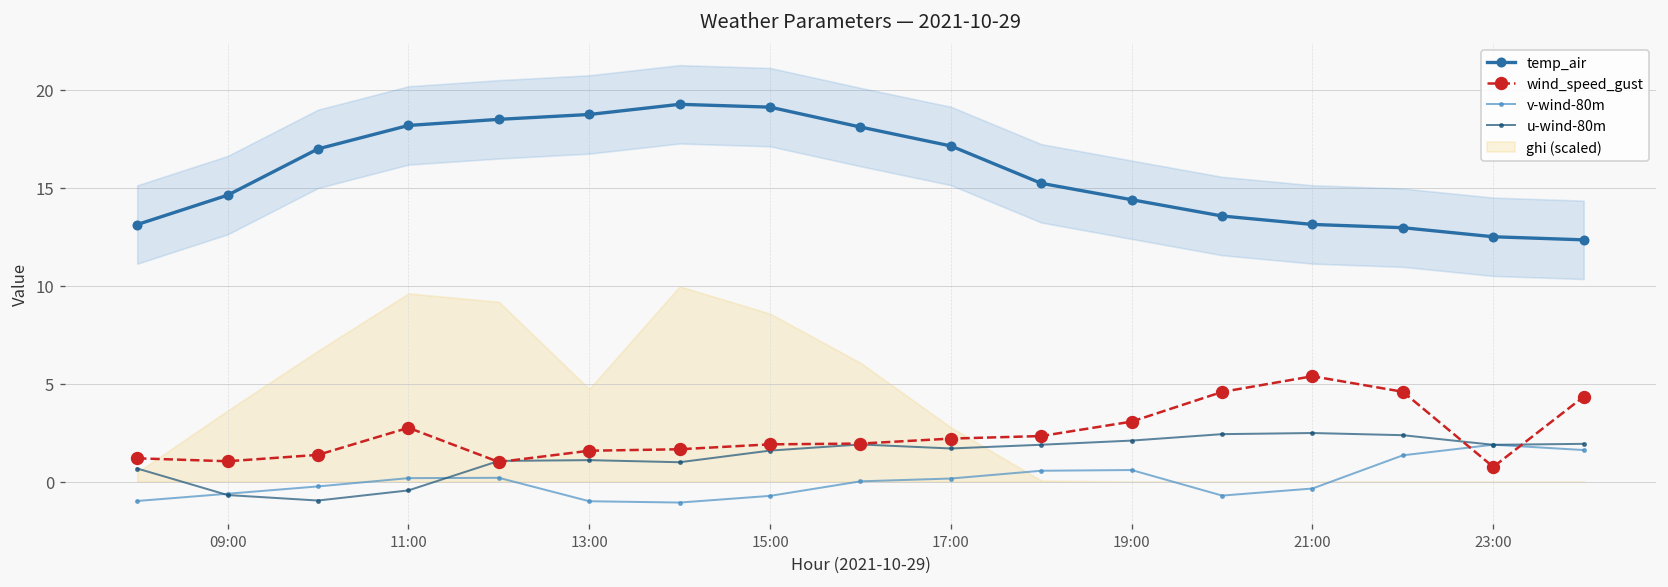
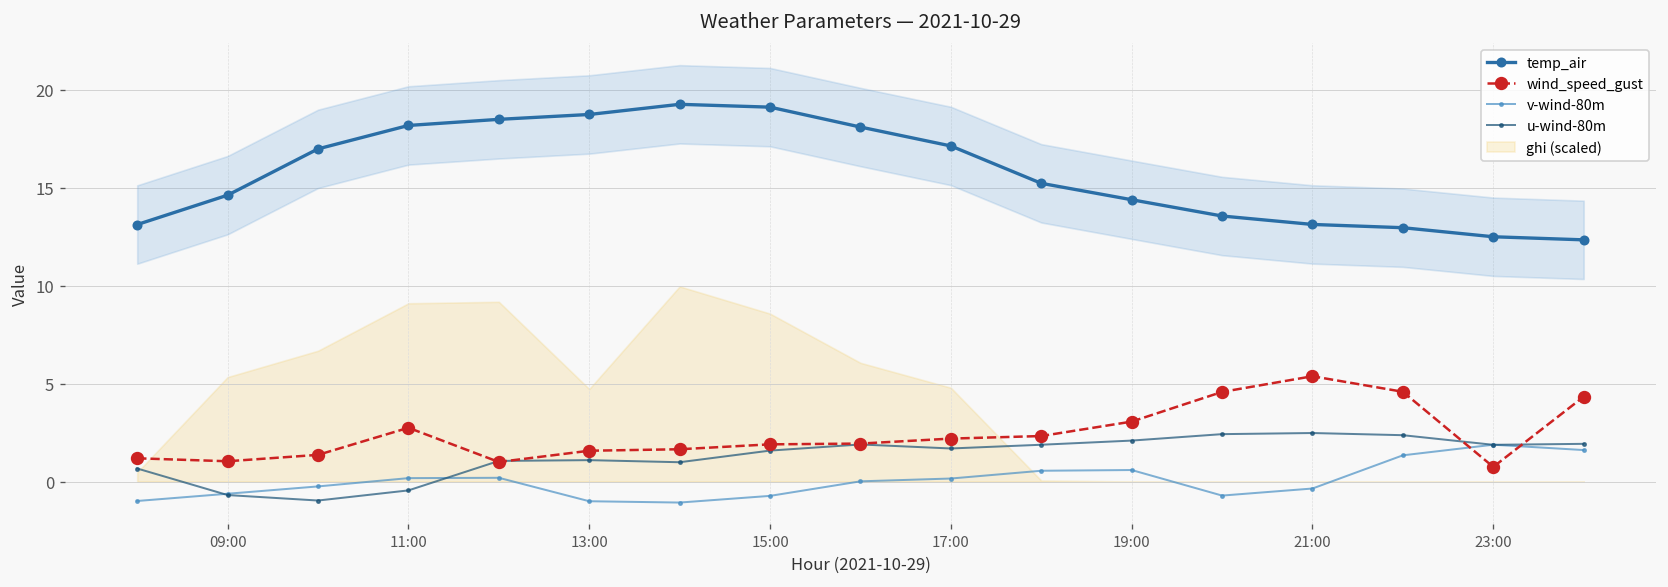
  {
    "ghi (scaled)": {
-     "09:00": 3.6,
-     "11:00": 9.6,
+     "09:00": 5.3,
+     "11:00": 9.1,
      "13:00": 4.7,
      "15:00": 8.6,
-     "17:00": 2.8,
+     "17:00": 4.8,
      "19:00": 0.0,
      "21:00": 0.0,
      "23:00": 0.0
    },
    "wind_speed_gust": {
      "09:00": 1.0,
      "11:00": 2.7,
      "13:00": 1.6,
      "15:00": 1.9,
      "17:00": 2.2,
      "19:00": 3.1,
      "21:00": 5.4,
      "23:00": 0.7
    }
  }
